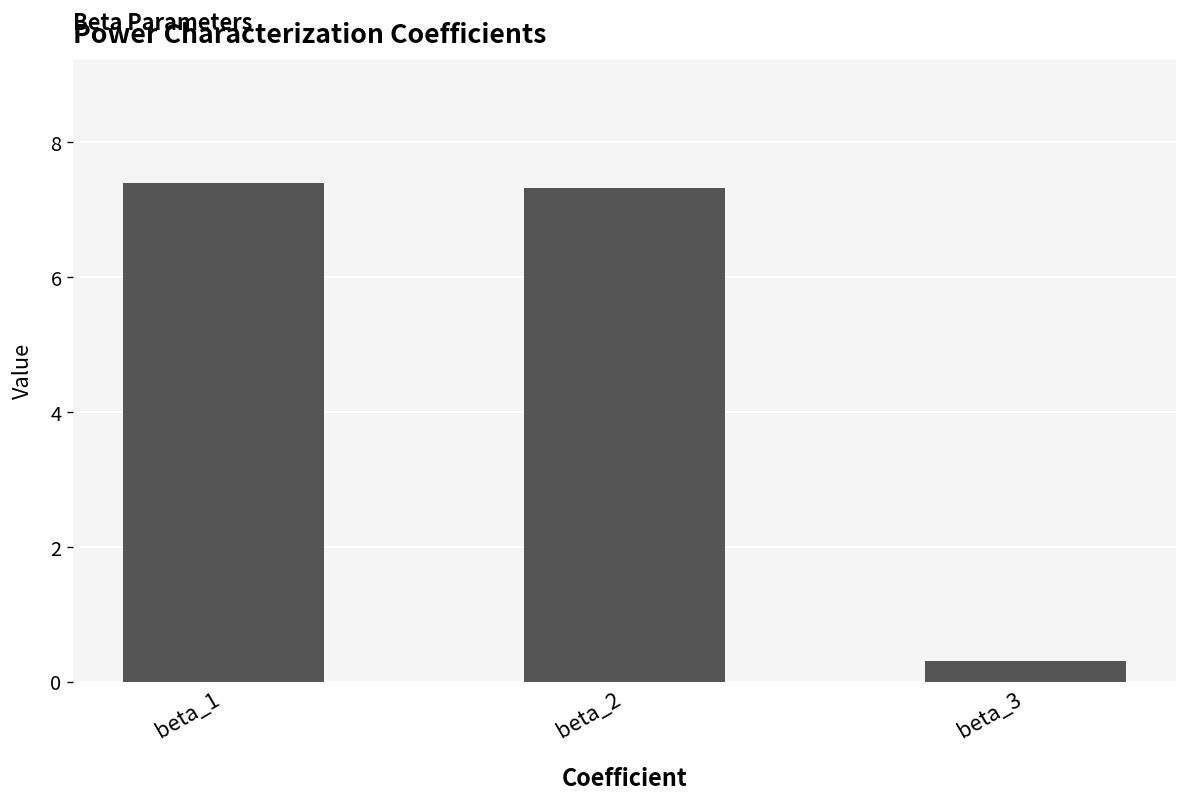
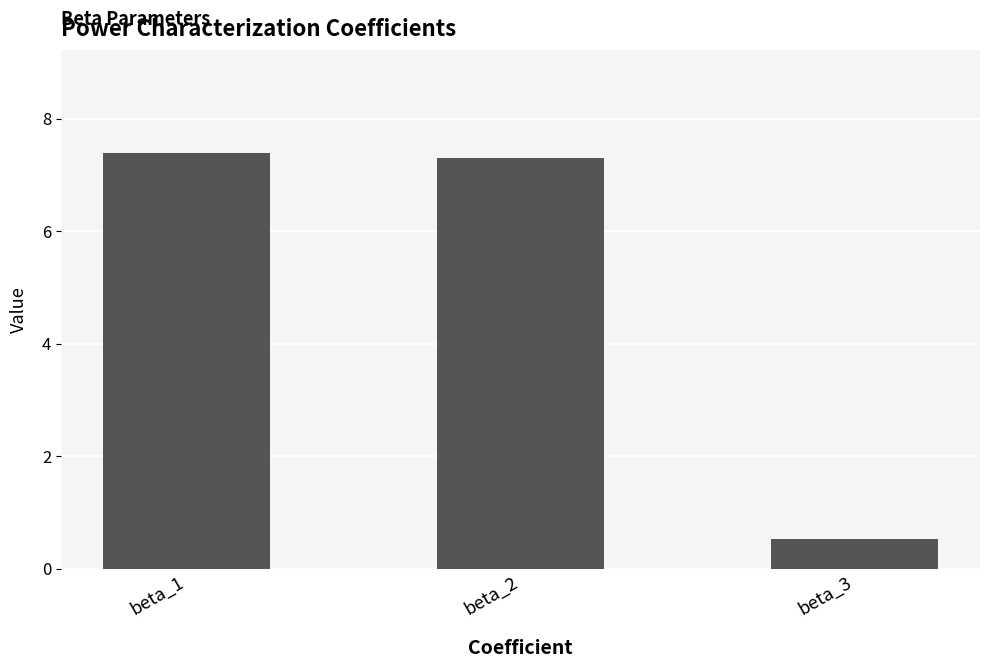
  {
    "beta_1": 7.4,
    "beta_2": 7.3,
-   "beta_3": 0.3
+   "beta_3": 0.5
  }
